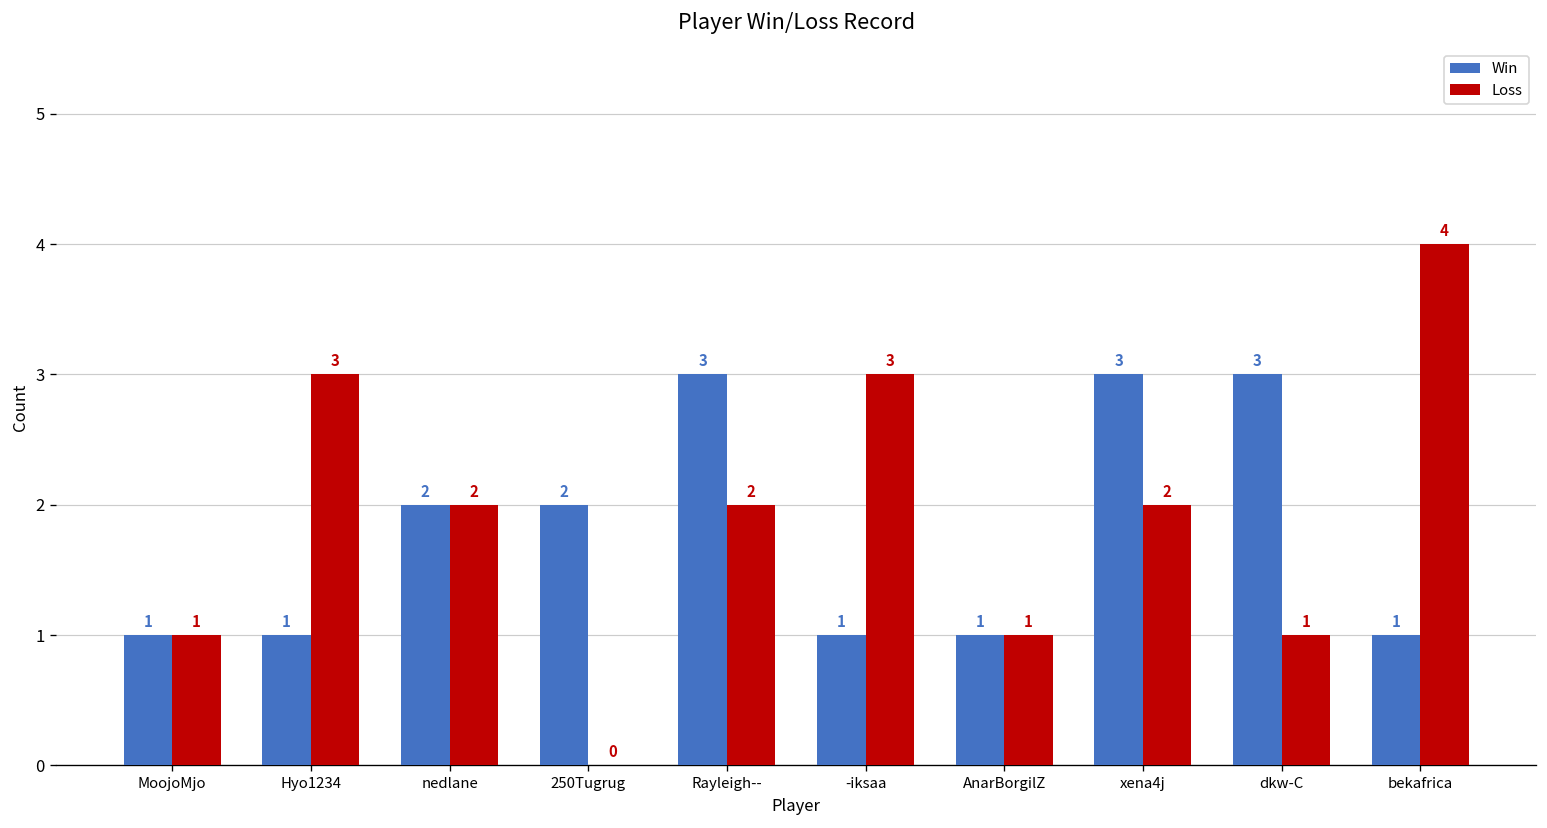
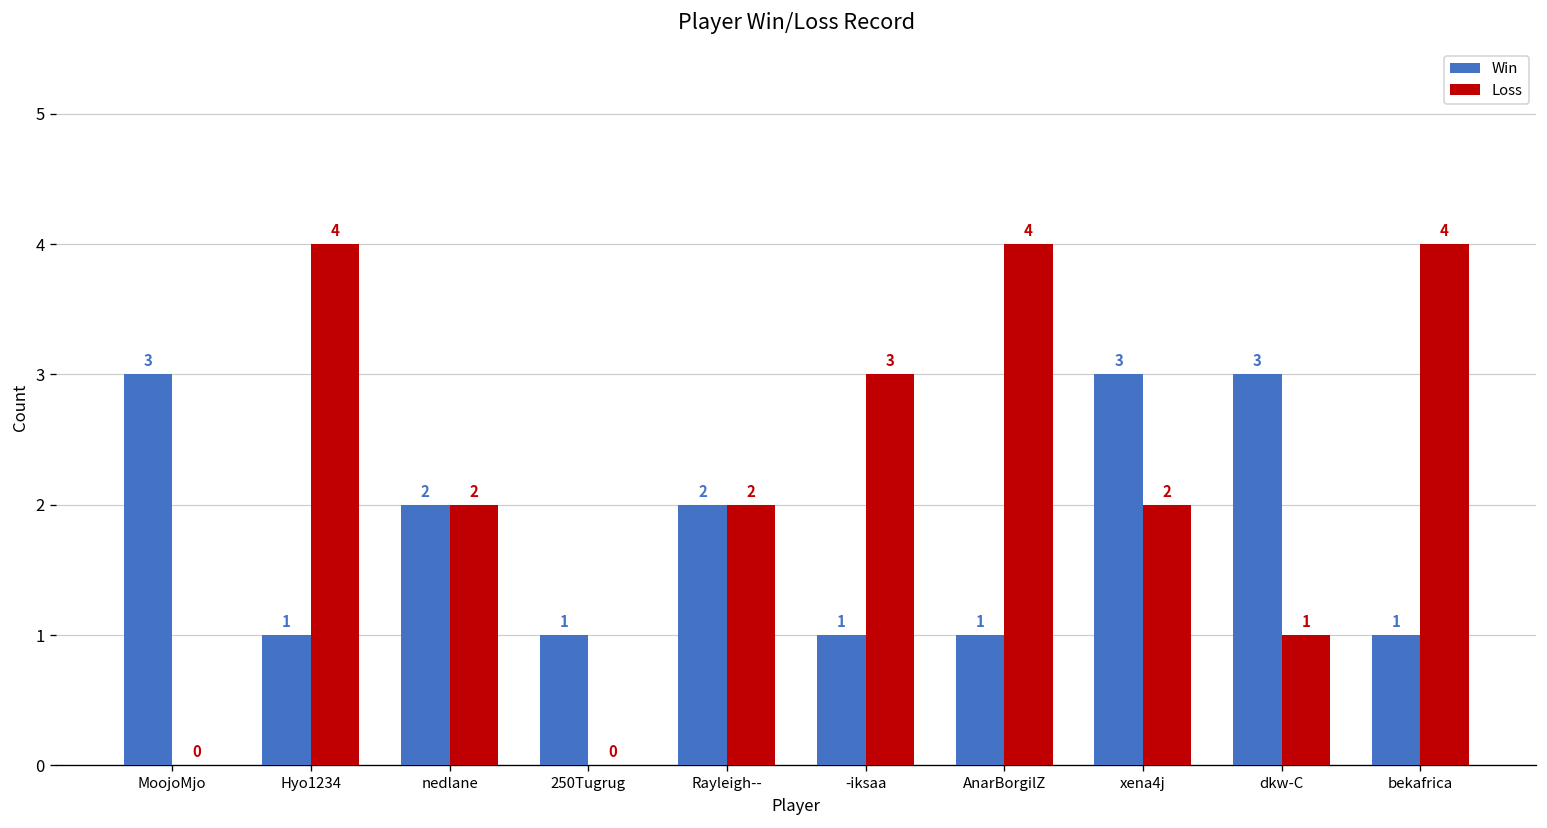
  {
    "Win": {
-     "MoojoMjo": 1,
+     "MoojoMjo": 3,
      "Hyo1234": 1,
      "nedlane": 2,
-     "250Tugrug": 2,
-     "Rayleigh--": 3,
+     "250Tugrug": 1,
+     "Rayleigh--": 2,
      "-iksaa": 1,
      "AnarBorgilZ": 1,
      "xena4j": 3,
      "dkw-C": 3,
      "bekafrica": 1
    },
    "Loss": {
-     "MoojoMjo": 1,
-     "Hyo1234": 3,
+     "MoojoMjo": 0,
+     "Hyo1234": 4,
      "nedlane": 2,
      "250Tugrug": 0,
      "Rayleigh--": 2,
      "-iksaa": 3,
-     "AnarBorgilZ": 1,
+     "AnarBorgilZ": 4,
      "xena4j": 2,
      "dkw-C": 1,
      "bekafrica": 4
    }
  }
